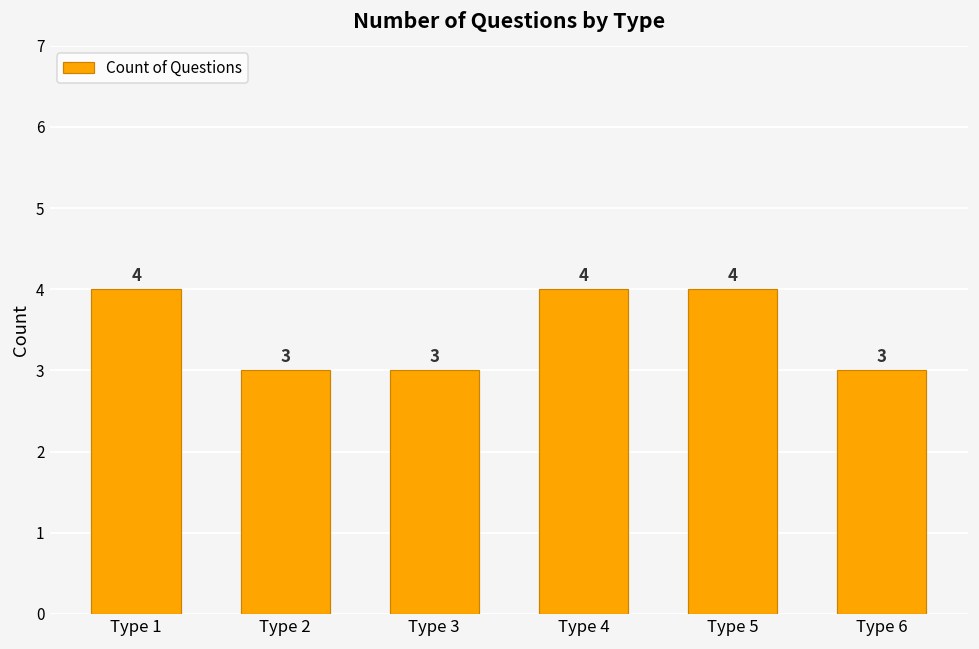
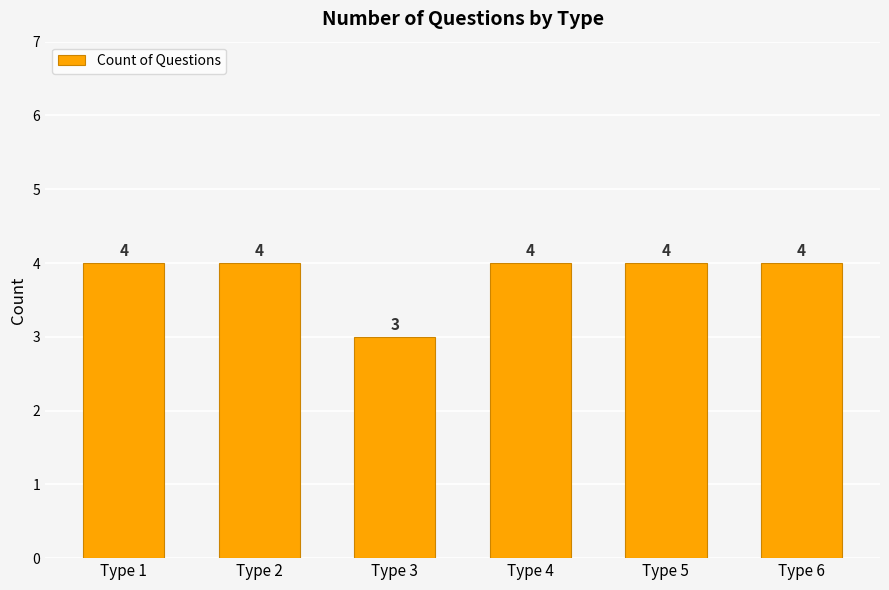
  {
    "Type 1": 4,
-   "Type 2": 3,
+   "Type 2": 4,
    "Type 3": 3,
    "Type 4": 4,
    "Type 5": 4,
-   "Type 6": 3
+   "Type 6": 4
  }
